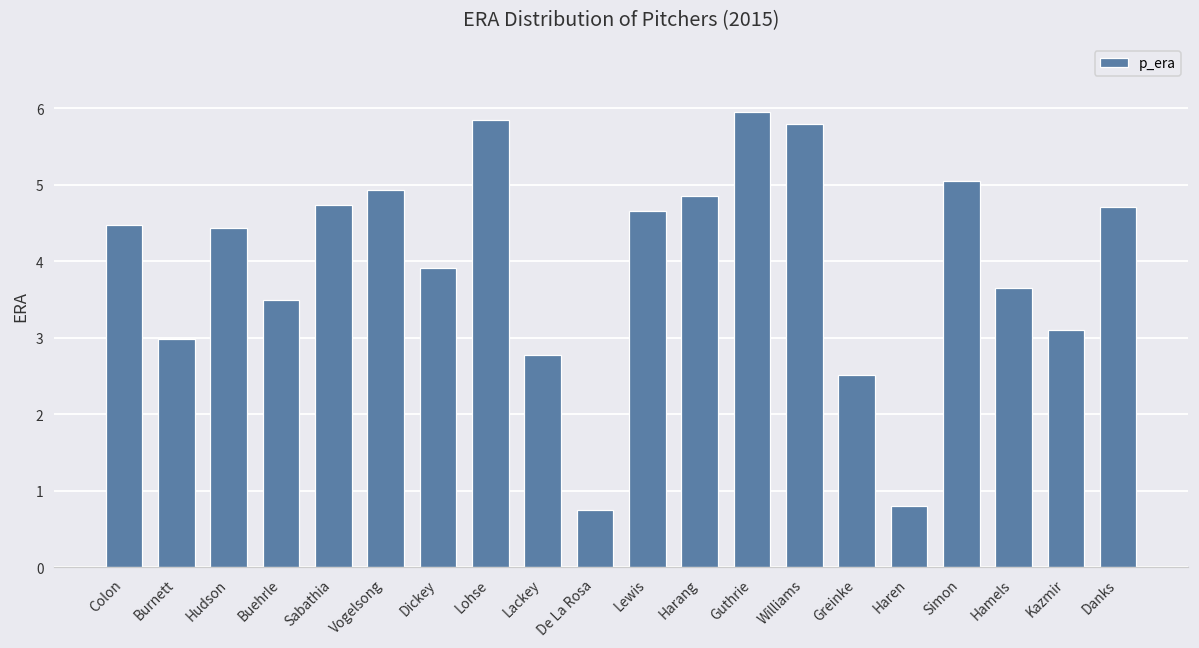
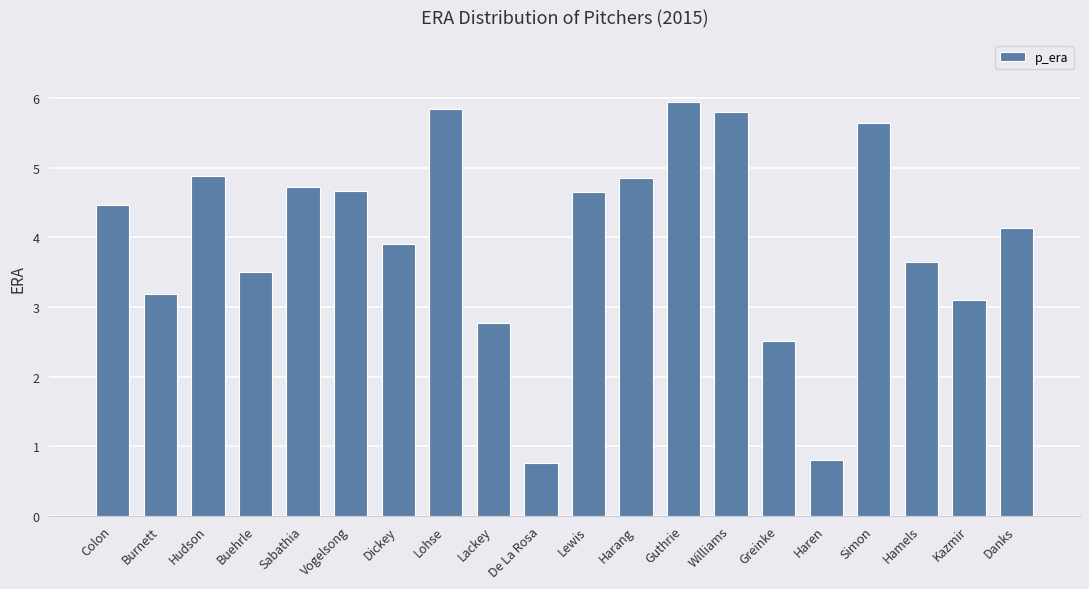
  {
    "Colon": 4.5,
-   "Burnett": 3.0,
-   "Hudson": 4.4,
+   "Burnett": 3.2,
+   "Hudson": 4.9,
    "Buehrle": 3.5,
    "Sabathia": 4.7,
-   "Vogelsong": 4.9,
+   "Vogelsong": 4.7,
    "Dickey": 3.9,
    "Lohse": 5.9,
    "Lackey": 2.8,
    "De La Rosa": 0.8,
    "Lewis": 4.7,
    "Harang": 4.9,
    "Guthrie": 6.0,
    "Williams": 5.8,
    "Greinke": 2.5,
    "Haren": 0.8,
-   "Simon": 5.1,
+   "Simon": 5.7,
    "Hamels": 3.7,
    "Kazmir": 3.1,
-   "Danks": 4.7
+   "Danks": 4.1
  }
